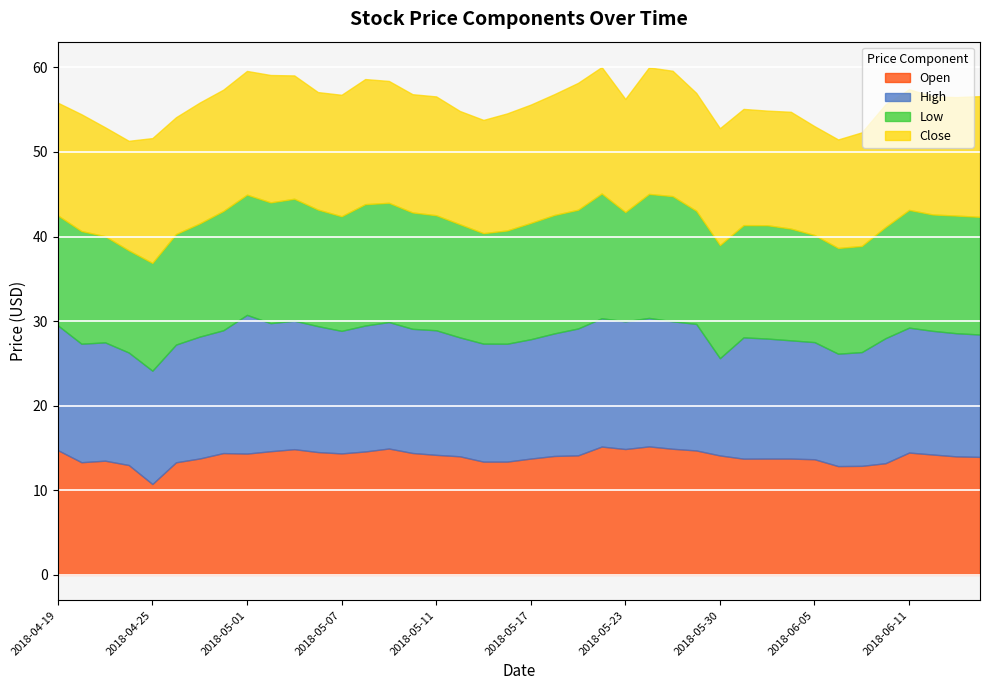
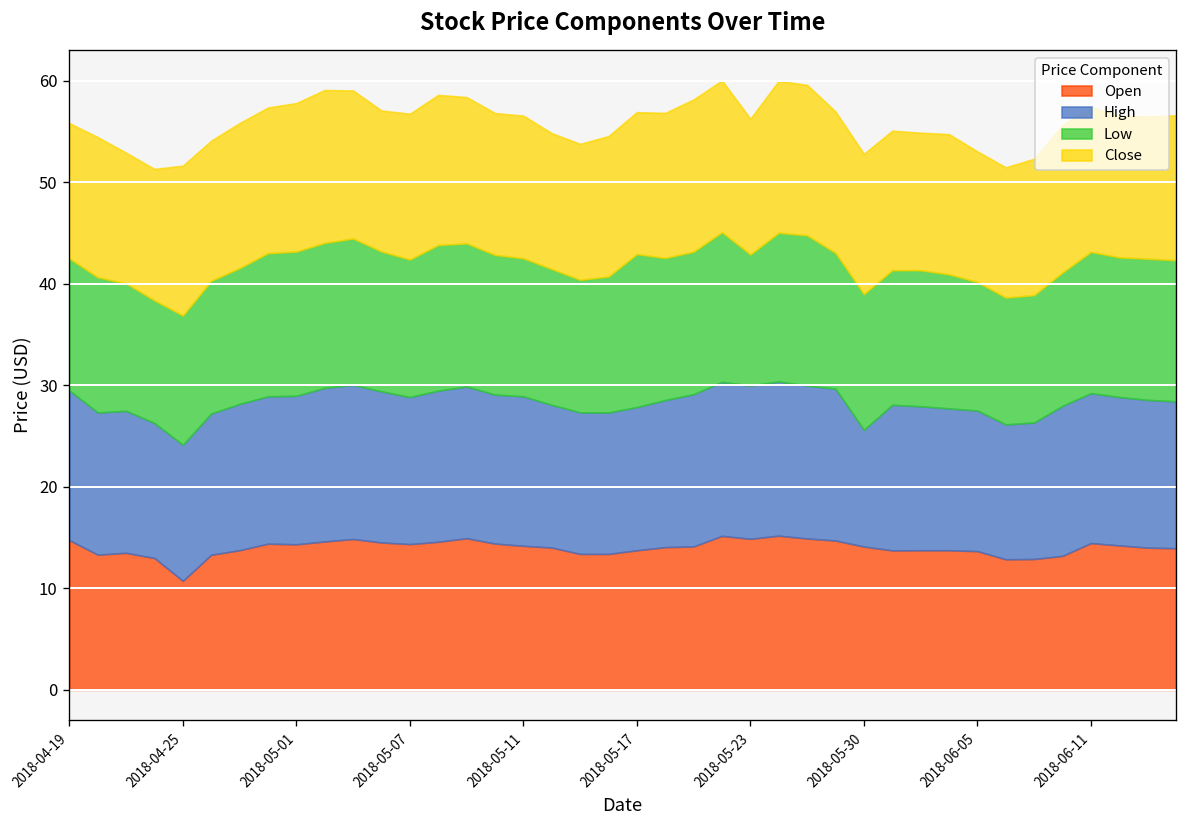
  {
    "Open": {
      "2018-04-19": 15,
      "2018-04-25": 11,
      "2018-05-01": 14,
      "2018-05-07": 14,
      "2018-05-11": 14,
      "2018-05-17": 14,
      "2018-05-23": 15,
      "2018-05-30": 14,
      "2018-06-05": 14,
      "2018-06-11": 14
    },
    "High": {
      "2018-04-19": 15,
      "2018-04-25": 13,
-     "2018-05-01": 16,
+     "2018-05-01": 15,
      "2018-05-07": 14,
      "2018-05-11": 15,
      "2018-05-17": 14,
      "2018-05-23": 15,
      "2018-05-30": 11,
      "2018-06-05": 14,
      "2018-06-11": 15
    },
    "Low": {
      "2018-04-19": 13,
      "2018-04-25": 13,
      "2018-05-01": 14,
      "2018-05-07": 14,
      "2018-05-11": 14,
-     "2018-05-17": 14,
+     "2018-05-17": 15,
      "2018-05-23": 13,
      "2018-05-30": 13,
      "2018-06-05": 13,
      "2018-06-11": 14
    },
    "Close": {
      "2018-04-19": 13,
      "2018-04-25": 15,
      "2018-05-01": 15,
      "2018-05-07": 14,
      "2018-05-11": 14,
      "2018-05-17": 14,
      "2018-05-23": 13,
      "2018-05-30": 14,
      "2018-06-05": 13
    }
  }
